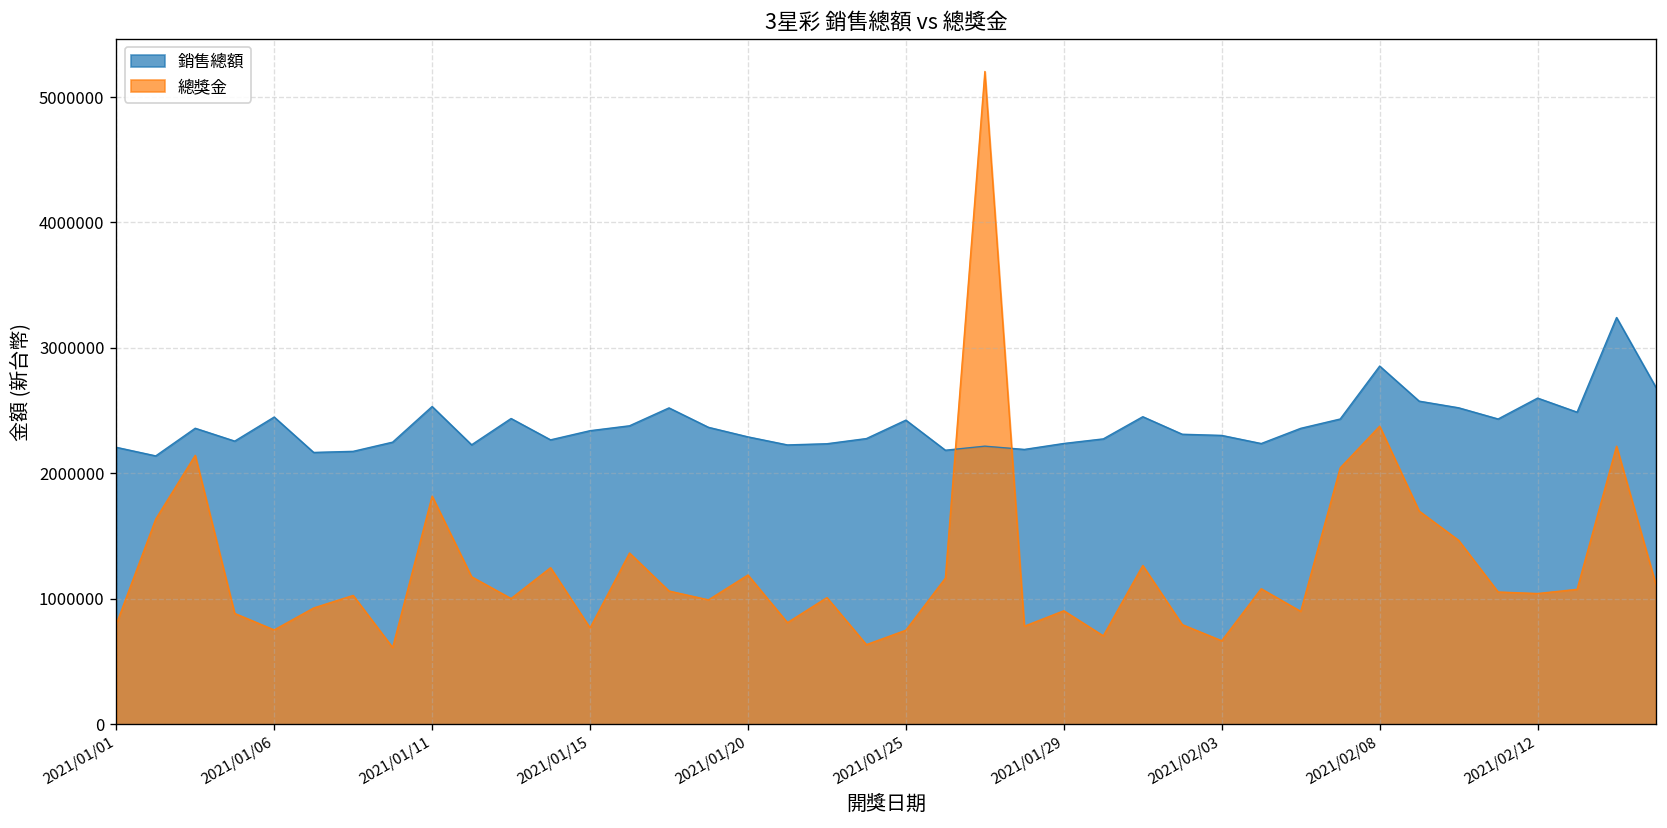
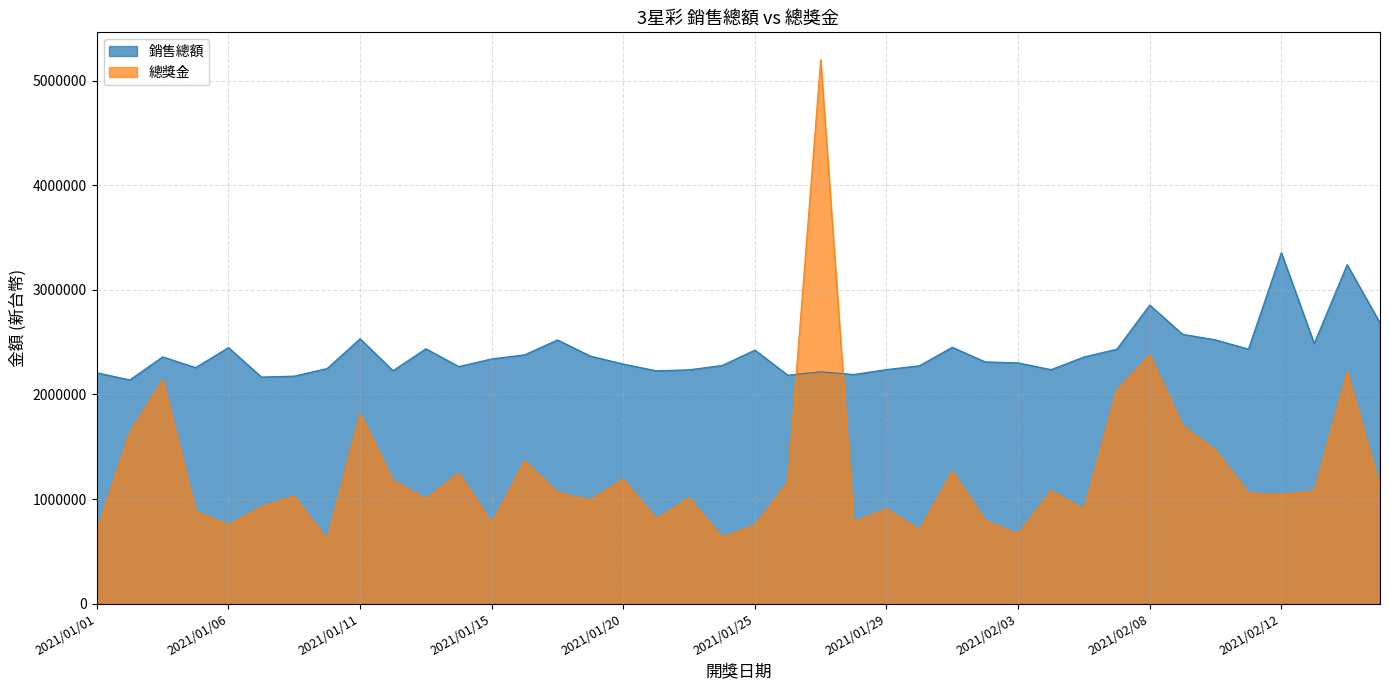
  {
    "銷售總額": {
      "2021/01/01": 2210000,
      "2021/01/06": 2450000,
      "2021/01/11": 2530000,
      "2021/01/15": 2340000,
      "2021/01/20": 2290000,
      "2021/01/25": 2420000,
      "2021/01/29": 2240000,
      "2021/02/03": 2300000,
      "2021/02/08": 2860000,
-     "2021/02/12": 2600000
+     "2021/02/12": 3360000
    },
    "總獎金": {
-     "2021/01/01": 800000,
+     "2021/01/01": 700000,
      "2021/01/06": 750000,
      "2021/01/11": 1820000,
      "2021/01/15": 770000,
      "2021/01/20": 1190000,
      "2021/01/25": 750000,
      "2021/01/29": 910000,
      "2021/02/03": 670000,
      "2021/02/08": 2380000,
      "2021/02/12": 1040000
    }
  }
